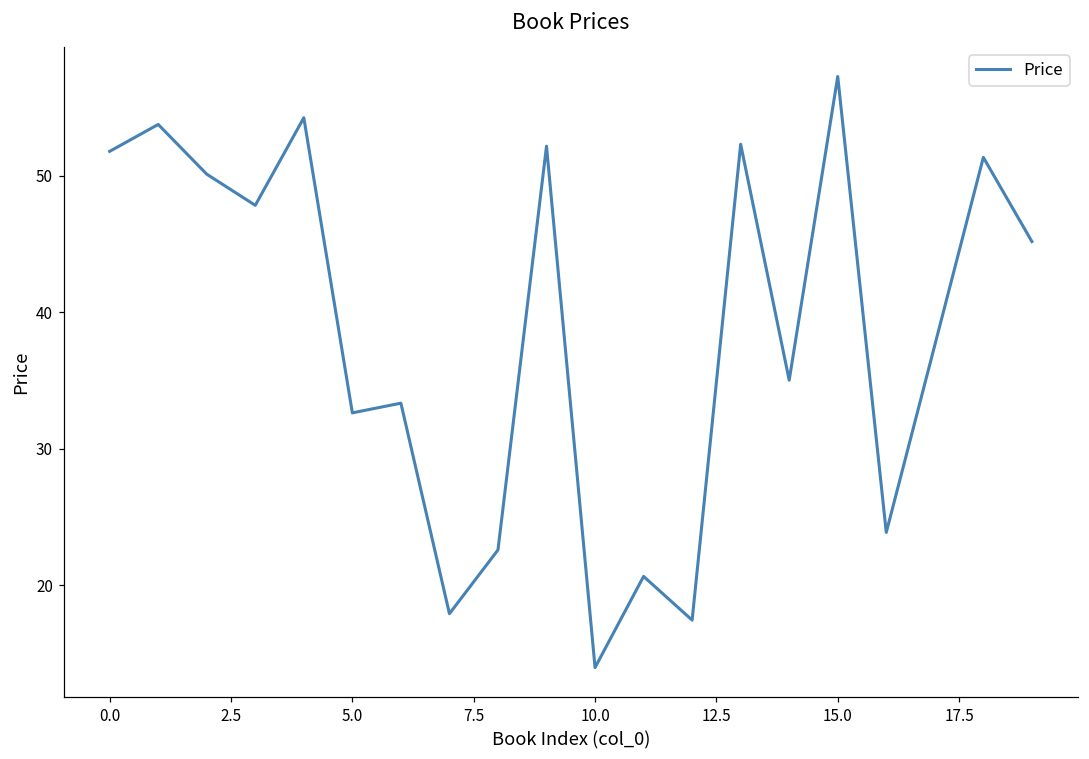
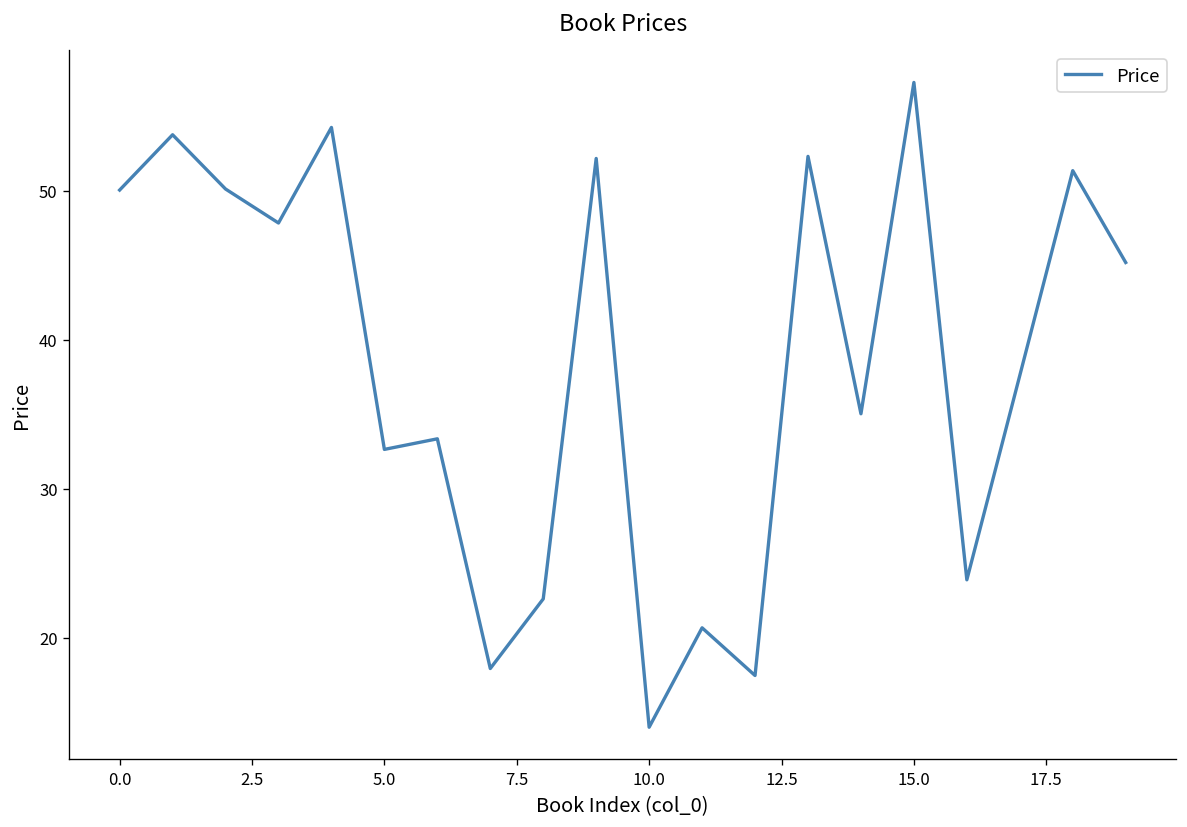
  {
-   "0.0": 51.8,
+   "0.0": 50.0,
    "5.0": 32.6,
    "10.0": 14.0,
    "15.0": 57.3
  }
